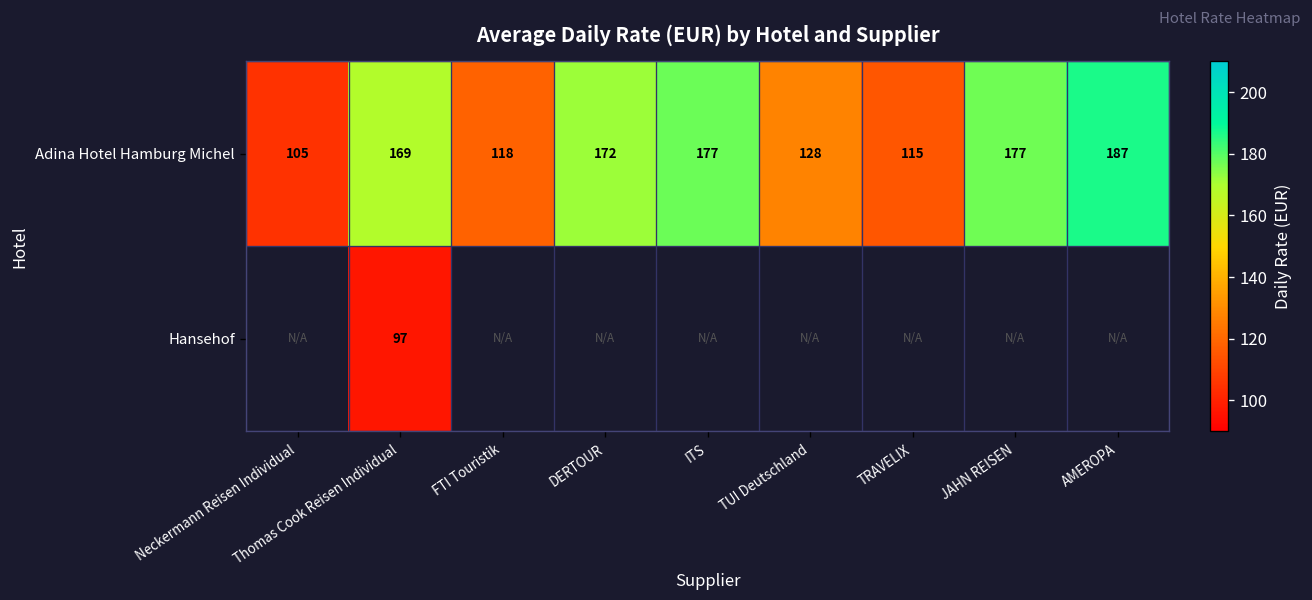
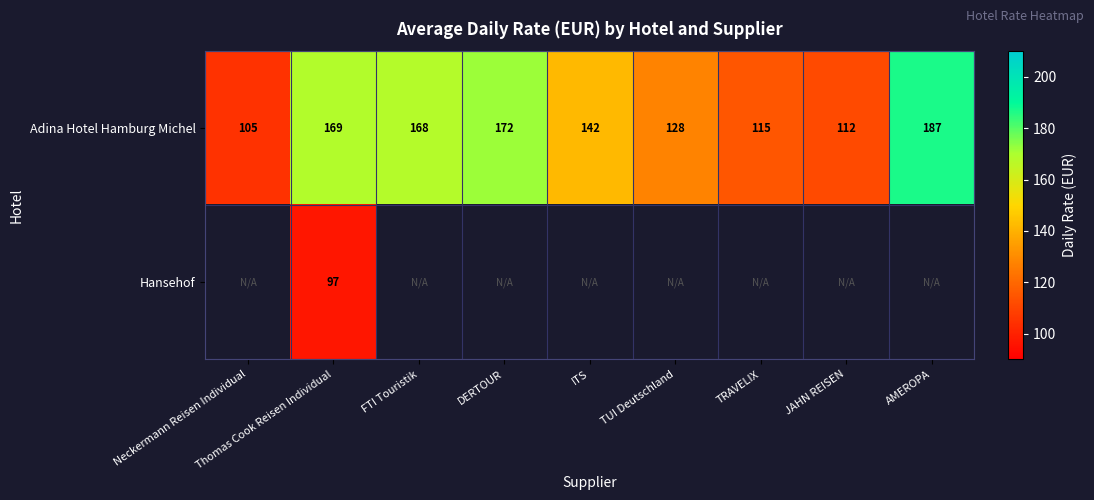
  {
    "Adina Hotel Hamburg Michel": {
      "Neckermann Reisen Individual": 105,
      "Thomas Cook Reisen Individual": 169,
-     "FTI Touristik": 118,
+     "FTI Touristik": 168,
      "DERTOUR": 172,
-     "ITS": 177,
+     "ITS": 142,
      "TUI Deutschland": 128,
      "TRAVELIX": 115,
-     "JAHN REISEN": 177,
+     "JAHN REISEN": 112,
      "AMEROPA": 187
    },
    "Hansehof": {
      "Thomas Cook Reisen Individual": 97
    }
  }
